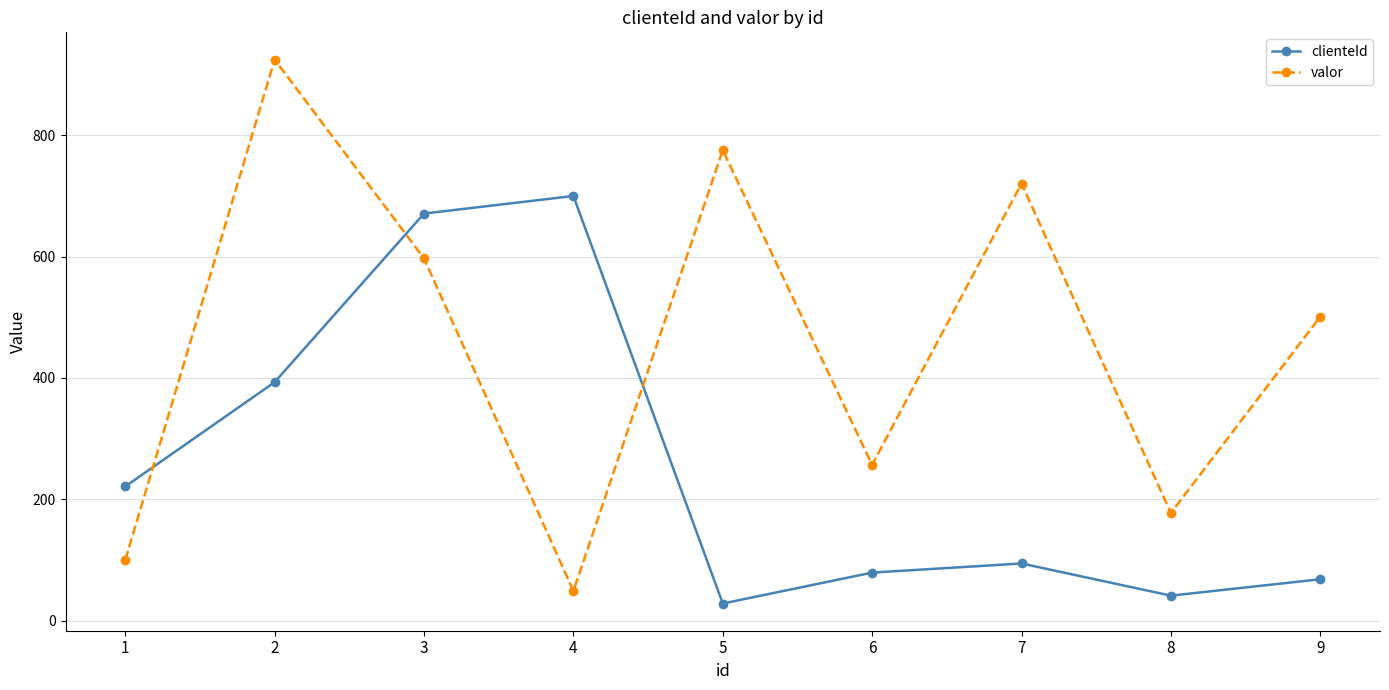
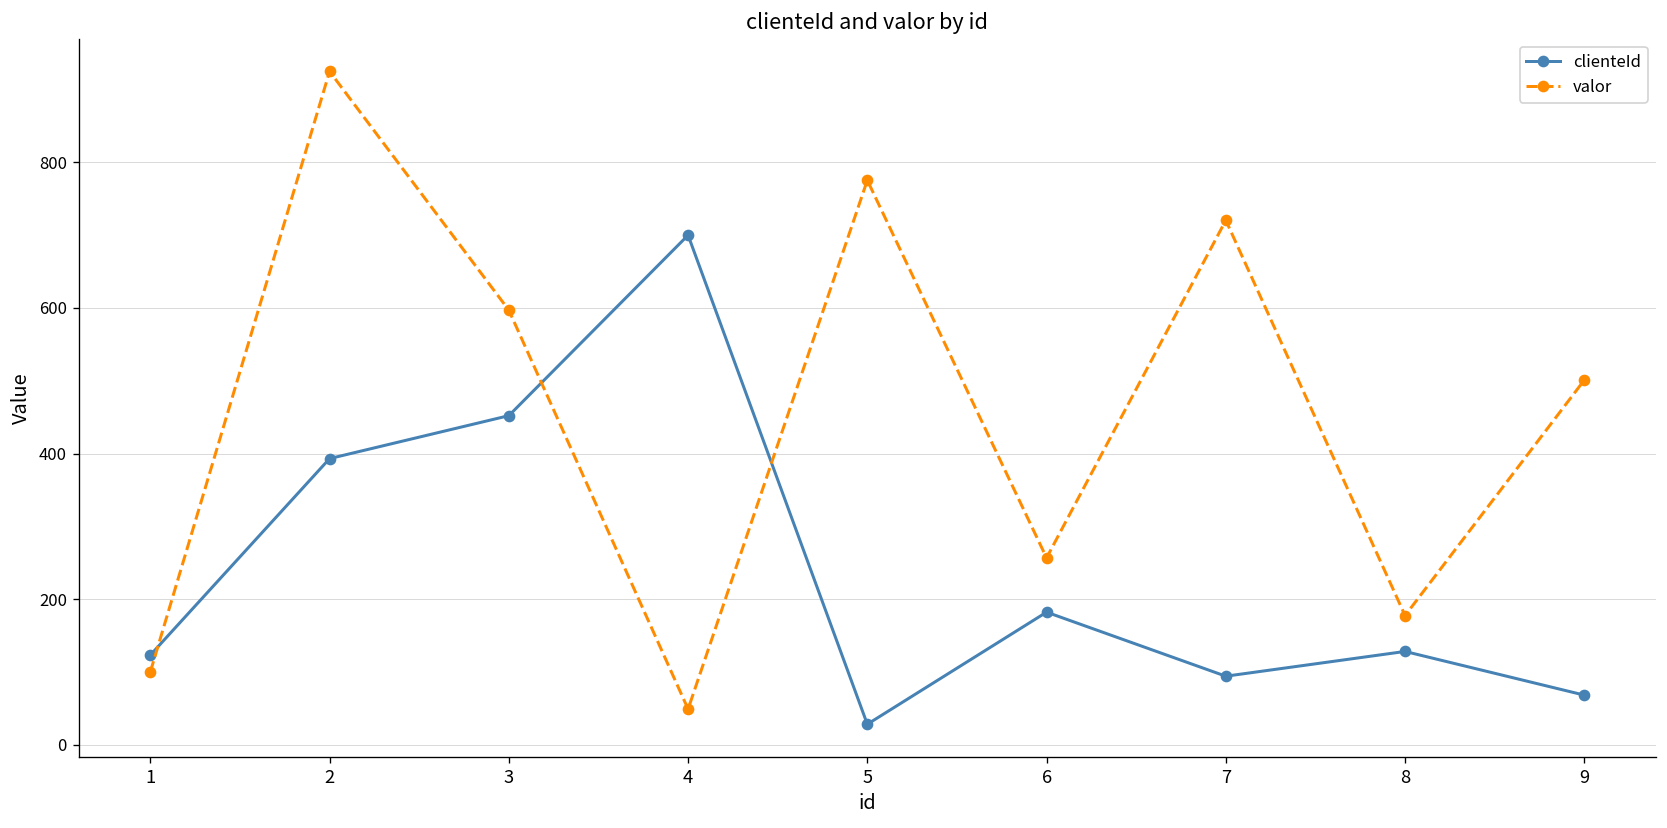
  {
    "clienteId": {
-     "1": 220,
+     "1": 120,
      "2": 390,
-     "3": 670,
+     "3": 450,
      "4": 700,
      "5": 30,
-     "6": 80,
+     "6": 180,
      "7": 90,
-     "8": 40,
+     "8": 130,
      "9": 70
    },
    "valor": {
      "1": 100,
      "2": 930,
      "3": 600,
      "4": 50,
      "5": 780,
      "6": 260,
      "7": 720,
      "8": 180,
      "9": 500
    }
  }
